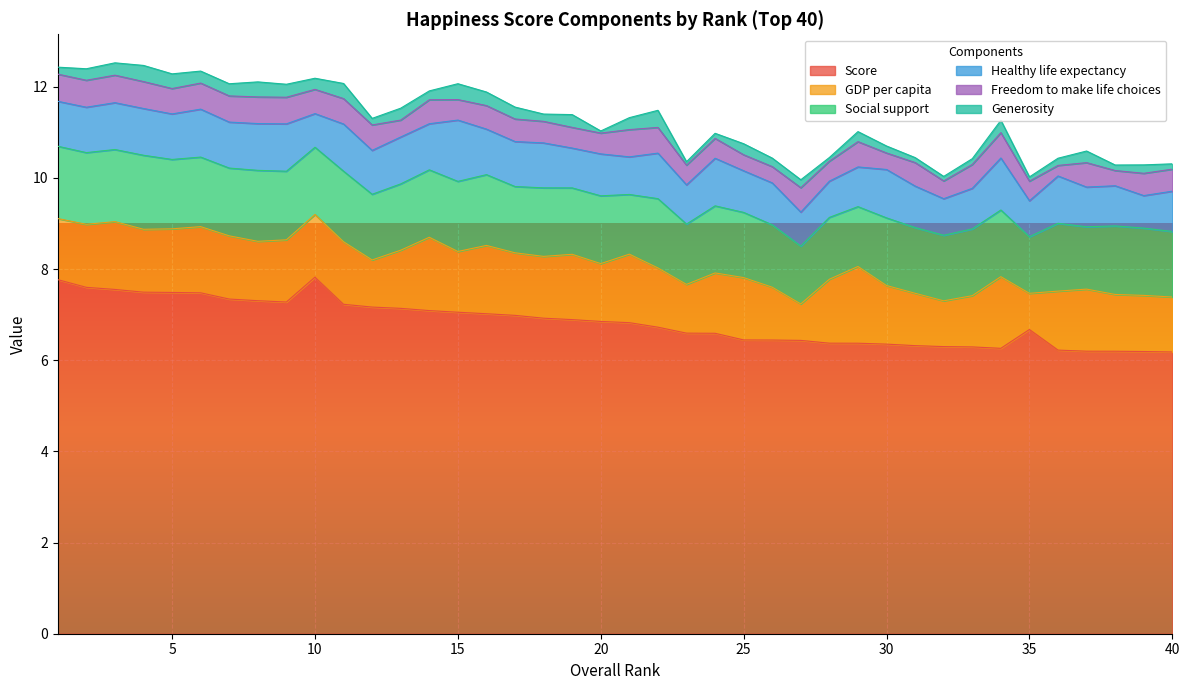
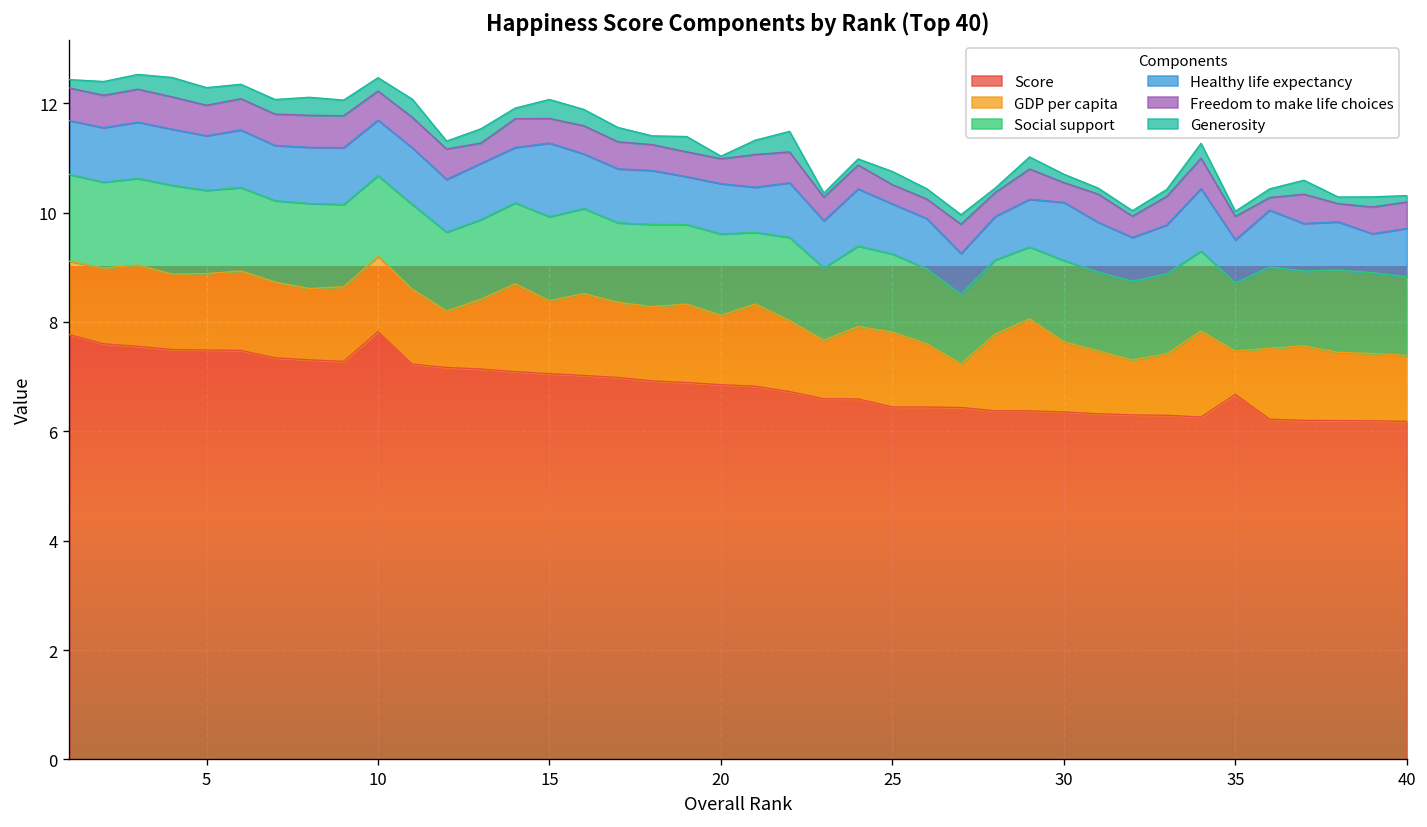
  {
    "Score": {
      "5": 7.5,
      "10": 7.8,
      "15": 7.1,
      "20": 6.9,
      "25": 6.4,
      "30": 6.4,
      "35": 6.7,
      "40": 6.2
    },
    "GDP per capita": {
      "5": 1.4,
      "10": 1.4,
      "15": 1.3,
      "20": 1.3,
      "25": 1.4,
      "30": 1.3,
      "35": 0.8,
      "40": 1.2
    },
    "Healthy life expectancy": {
      "5": 1.0,
-     "10": 0.7,
+     "10": 1.0,
      "15": 1.3,
      "20": 0.9,
      "25": 0.9,
      "30": 1.1,
      "35": 0.8,
      "40": 0.9
    },
    "Freedom to make life choices": {
      "5": 0.6,
      "10": 0.5,
      "15": 0.4,
      "25": 0.4,
      "30": 0.4,
      "35": 0.4,
      "40": 0.5
    }
  }
